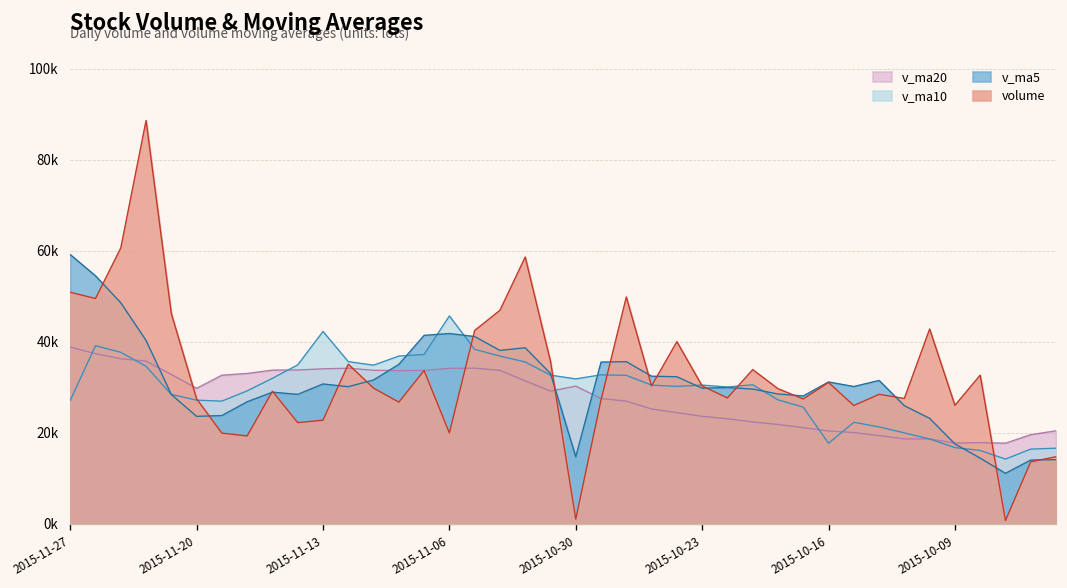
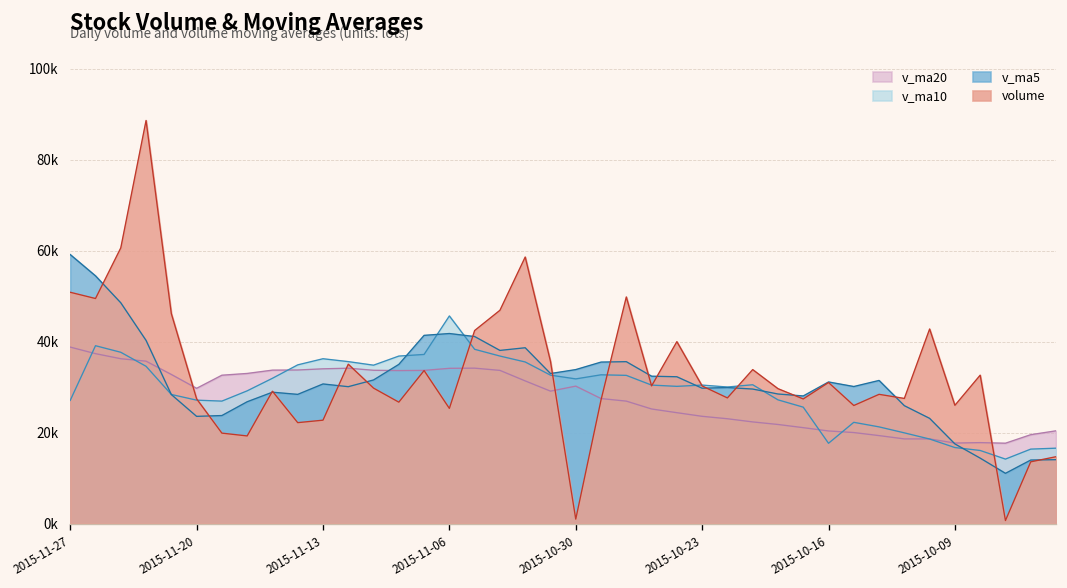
  {
    "v_ma20": {
      "2015-11-27": 39000,
      "2015-11-20": 30000,
      "2015-11-13": 34000,
      "2015-11-06": 34000,
      "2015-10-30": 30000,
      "2015-10-23": 24000,
      "2015-10-16": 20000
    },
    "v_ma10": {
      "2015-11-27": 27000,
-     "2015-11-13": 42000,
+     "2015-11-13": 36000,
      "2015-11-06": 46000,
      "2015-10-30": 32000,
      "2015-10-16": 18000,
      "2015-10-09": 17000
    },
    "v_ma5": {
      "2015-11-27": 59000,
      "2015-11-20": 24000,
      "2015-11-13": 31000,
      "2015-11-06": 42000,
-     "2015-10-30": 15000
+     "2015-10-30": 34000
    },
    "volume": {
      "2015-11-27": 51000,
      "2015-11-13": 23000,
-     "2015-11-06": 20000,
+     "2015-11-06": 25000,
      "2015-10-30": 1000,
      "2015-10-09": 26000
    }
  }
